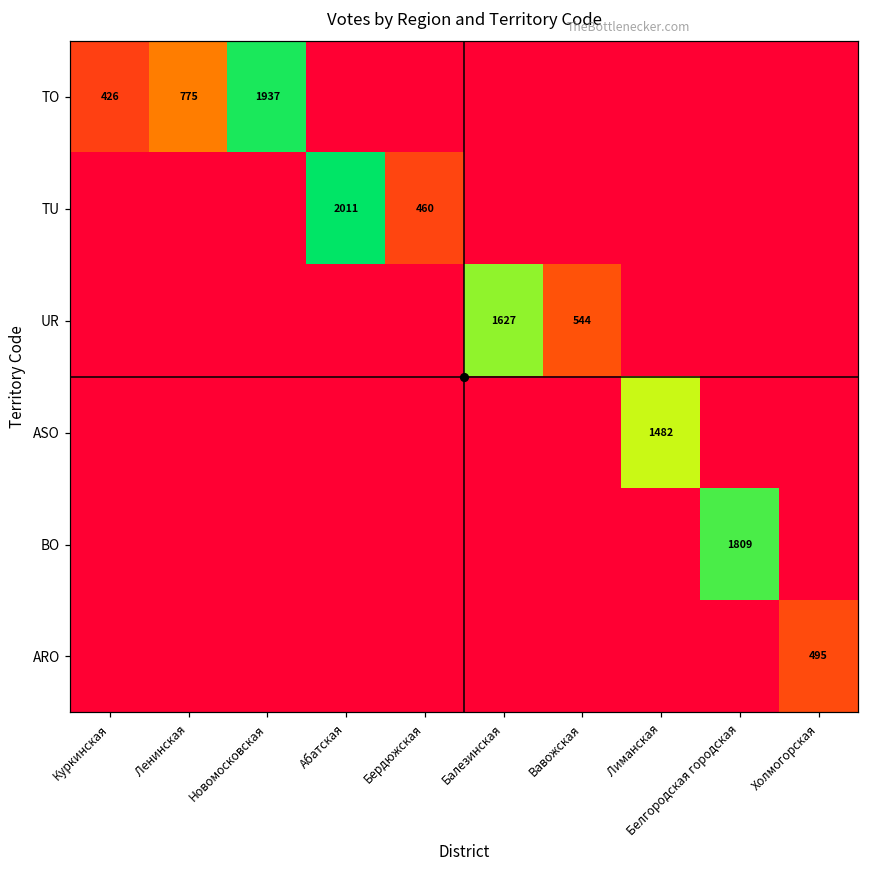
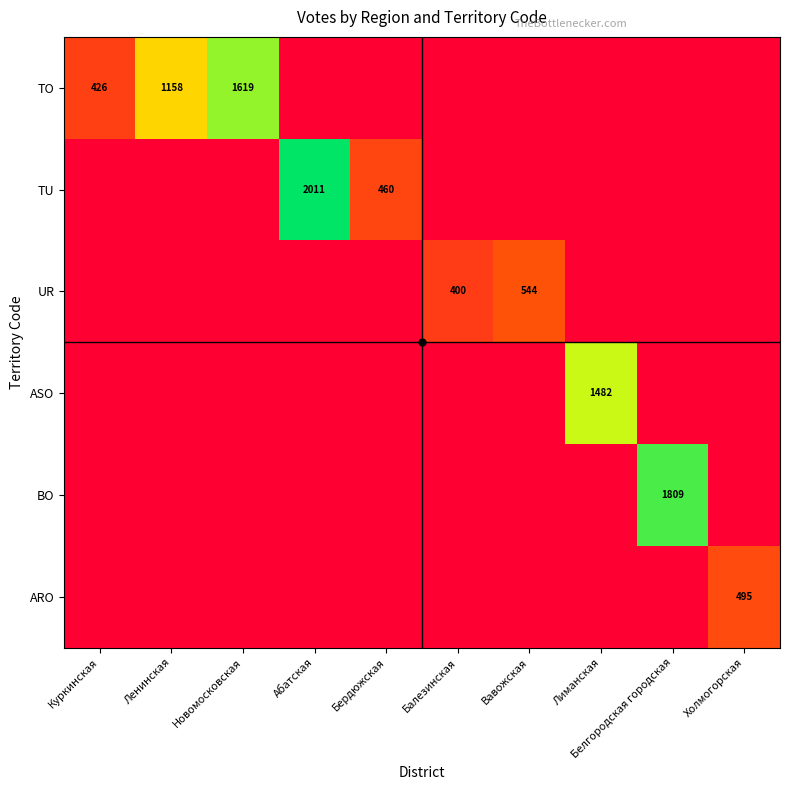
  {
    "TO": {
      "Куркинская": 426,
-     "Ленинская": 775,
-     "Новомосковская": 1937
+     "Ленинская": 1158,
+     "Новомосковская": 1619
    },
    "TU": {
      "Абатская": 2011,
      "Бердюжская": 460
    },
    "UR": {
-     "Балезинская": 1627,
+     "Балезинская": 400,
      "Вавожская": 544
    },
    "ASO": {
      "Лиманская": 1482
    },
    "BO": {
      "Белгородская городская": 1809
    },
    "ARO": {
      "Холмогорская": 495
    }
  }
